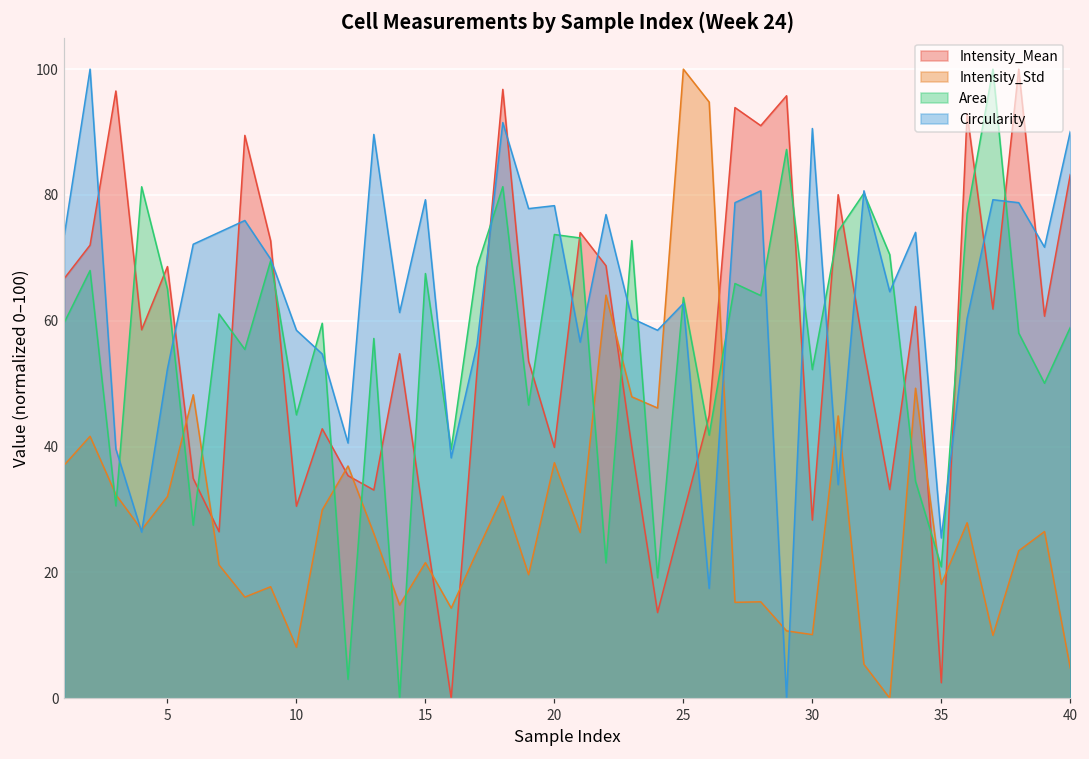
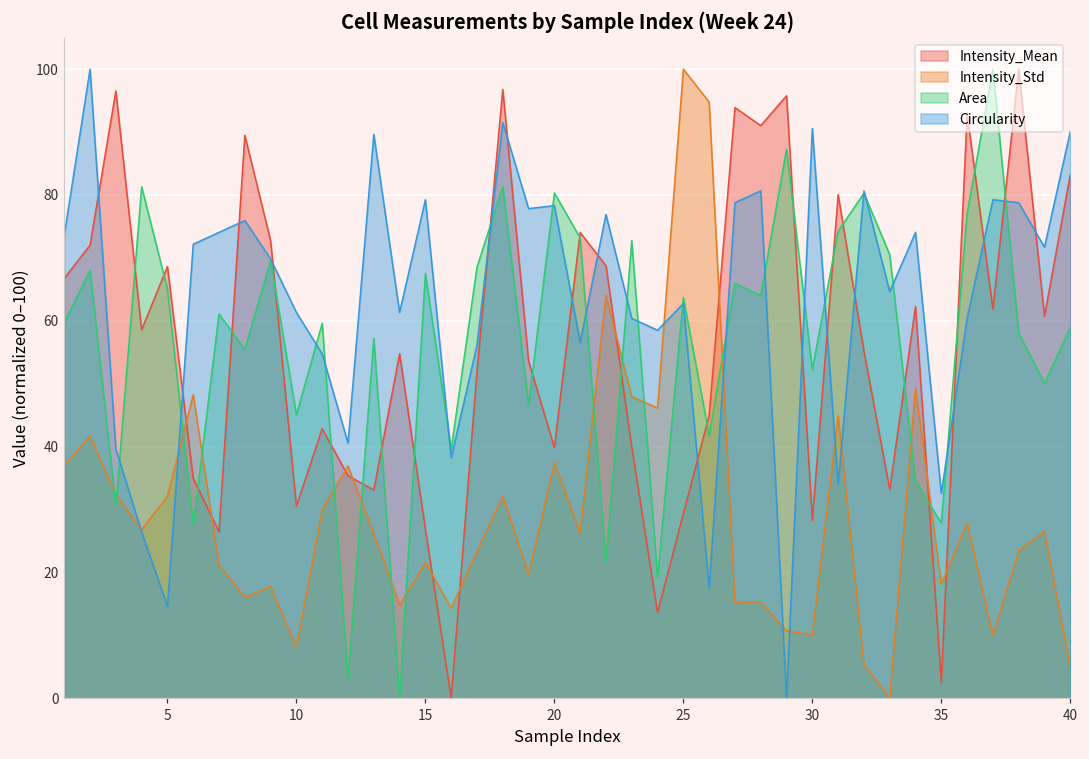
  {
    "Area": {
      "5": 65,
      "10": 45,
      "15": 68,
-     "20": 74,
+     "20": 80,
      "25": 64,
      "30": 52,
-     "35": 21,
+     "35": 28,
      "40": 59
    },
    "Circularity": {
-     "5": 52,
-     "10": 58,
+     "5": 15,
+     "10": 61,
      "15": 79,
      "20": 78,
      "25": 63,
      "30": 91,
-     "35": 25,
+     "35": 33,
      "40": 90
    }
  }
